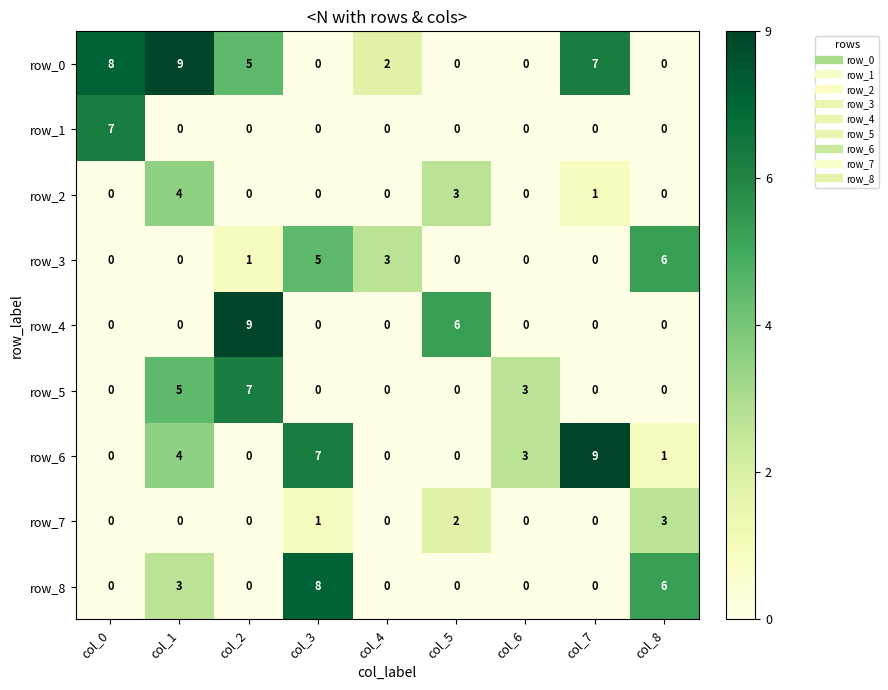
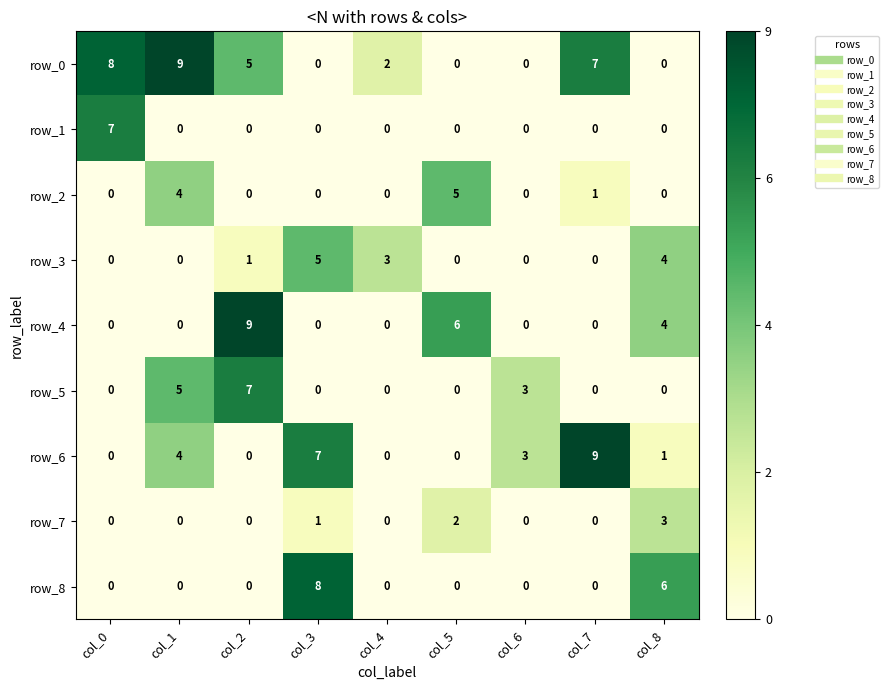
  {
    "row_0": {
      "col_0": 8,
      "col_1": 9,
      "col_2": 5,
      "col_3": 0,
      "col_4": 2,
      "col_5": 0,
      "col_6": 0,
      "col_7": 7,
      "col_8": 0
    },
    "row_1": {
      "col_0": 7,
      "col_1": 0,
      "col_2": 0,
      "col_3": 0,
      "col_4": 0,
      "col_5": 0,
      "col_6": 0,
      "col_7": 0,
      "col_8": 0
    },
    "row_2": {
      "col_0": 0,
      "col_1": 4,
      "col_2": 0,
      "col_3": 0,
      "col_4": 0,
-     "col_5": 3,
+     "col_5": 5,
      "col_6": 0,
      "col_7": 1,
      "col_8": 0
    },
    "row_3": {
      "col_0": 0,
      "col_1": 0,
      "col_2": 1,
      "col_3": 5,
      "col_4": 3,
      "col_5": 0,
      "col_6": 0,
      "col_7": 0,
-     "col_8": 6
+     "col_8": 4
    },
    "row_4": {
      "col_0": 0,
      "col_1": 0,
      "col_2": 9,
      "col_3": 0,
      "col_4": 0,
      "col_5": 6,
      "col_6": 0,
      "col_7": 0,
-     "col_8": 0
+     "col_8": 4
    },
    "row_5": {
      "col_0": 0,
      "col_1": 5,
      "col_2": 7,
      "col_3": 0,
      "col_4": 0,
      "col_5": 0,
      "col_6": 3,
      "col_7": 0,
      "col_8": 0
    },
    "row_6": {
      "col_0": 0,
      "col_1": 4,
      "col_2": 0,
      "col_3": 7,
      "col_4": 0,
      "col_5": 0,
      "col_6": 3,
      "col_7": 9,
      "col_8": 1
    },
    "row_7": {
      "col_0": 0,
      "col_1": 0,
      "col_2": 0,
      "col_3": 1,
      "col_4": 0,
      "col_5": 2,
      "col_6": 0,
      "col_7": 0,
      "col_8": 3
    },
    "row_8": {
      "col_0": 0,
-     "col_1": 3,
+     "col_1": 0,
      "col_2": 0,
      "col_3": 8,
      "col_4": 0,
      "col_5": 0,
      "col_6": 0,
      "col_7": 0,
      "col_8": 6
    }
  }
